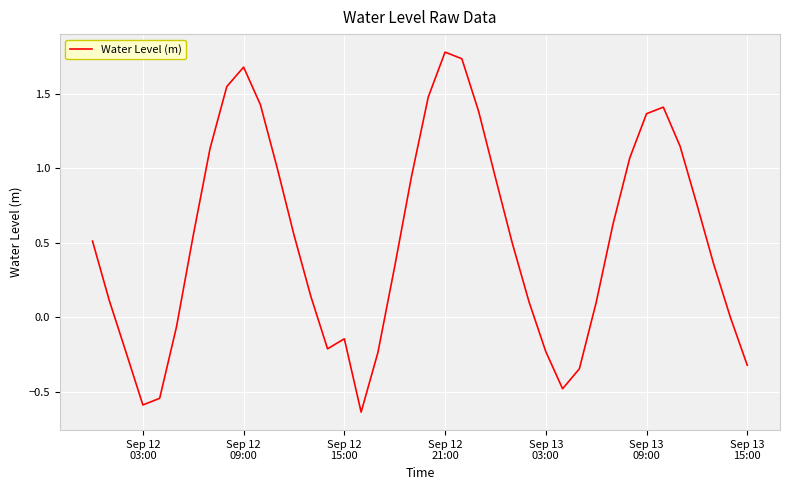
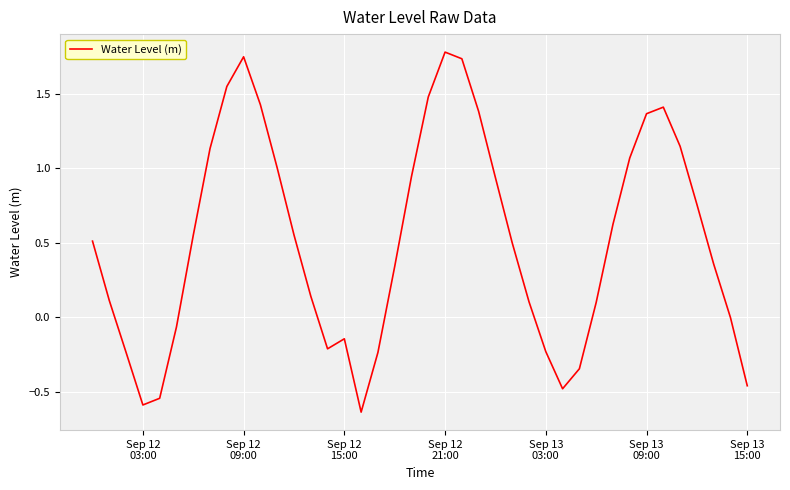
  {
    "Sep 12 03:00": -0.59,
-   "Sep 12 09:00": 1.68,
+   "Sep 12 09:00": 1.75,
    "Sep 12 15:00": -0.14,
    "Sep 12 21:00": 1.78,
    "Sep 13 03:00": -0.23,
    "Sep 13 09:00": 1.37,
-   "Sep 13 15:00": -0.32
+   "Sep 13 15:00": -0.46
  }
